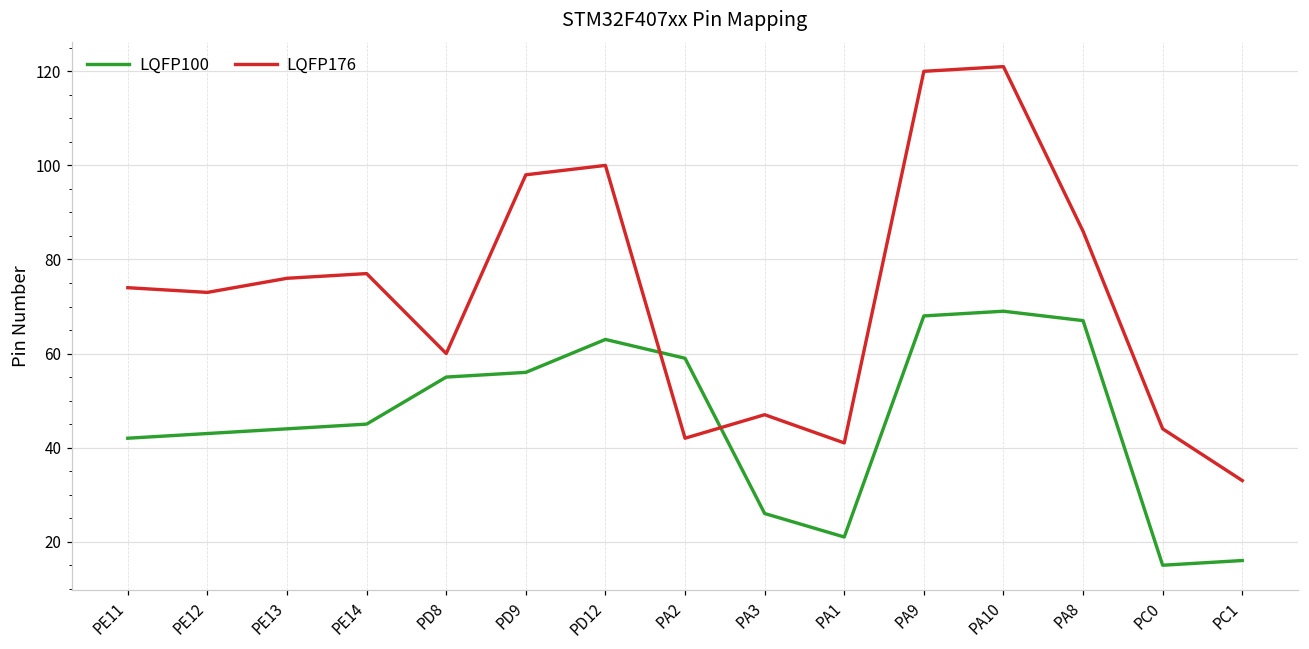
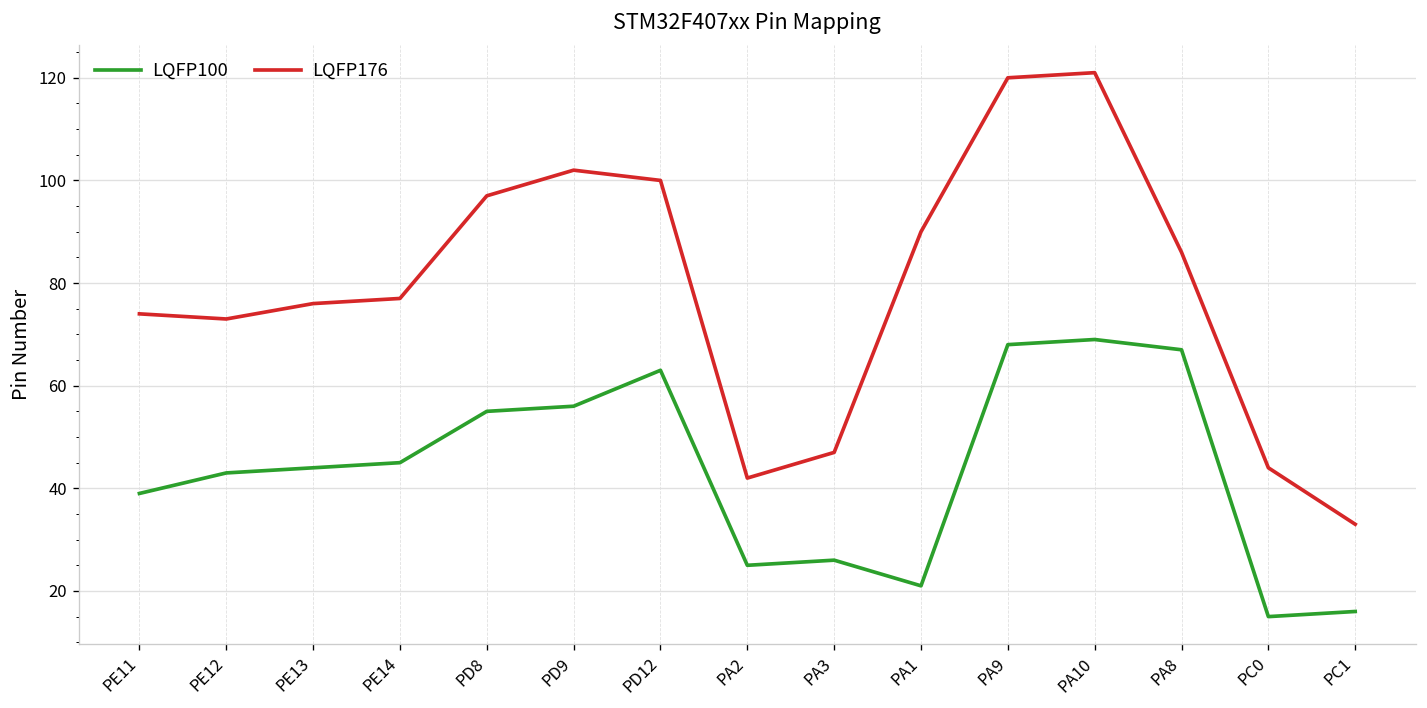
  {
    "LQFP100": {
-     "PE11": 42,
+     "PE11": 39,
      "PE12": 43,
      "PE13": 44,
      "PE14": 45,
      "PD8": 55,
      "PD9": 56,
      "PD12": 63,
-     "PA2": 59,
+     "PA2": 25,
      "PA3": 26,
      "PA1": 21,
      "PA9": 68,
      "PA10": 69,
      "PA8": 67,
      "PC0": 15,
      "PC1": 16
    },
    "LQFP176": {
      "PE11": 74,
      "PE12": 73,
      "PE13": 76,
      "PE14": 77,
-     "PD8": 60,
-     "PD9": 98,
+     "PD8": 97,
+     "PD9": 102,
      "PD12": 100,
      "PA2": 42,
      "PA3": 47,
-     "PA1": 41,
+     "PA1": 90,
      "PA9": 120,
      "PA10": 121,
      "PA8": 86,
      "PC0": 44,
      "PC1": 33
    }
  }
